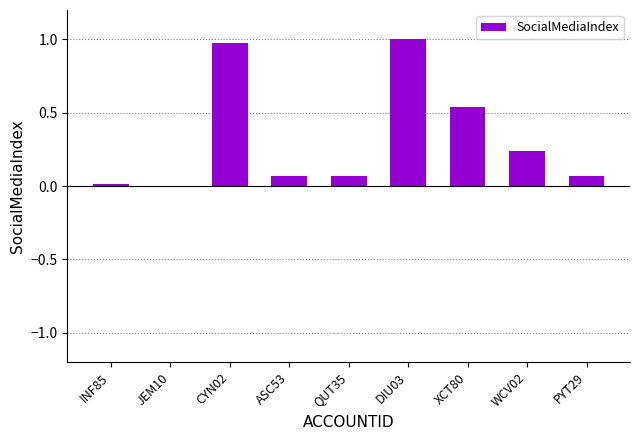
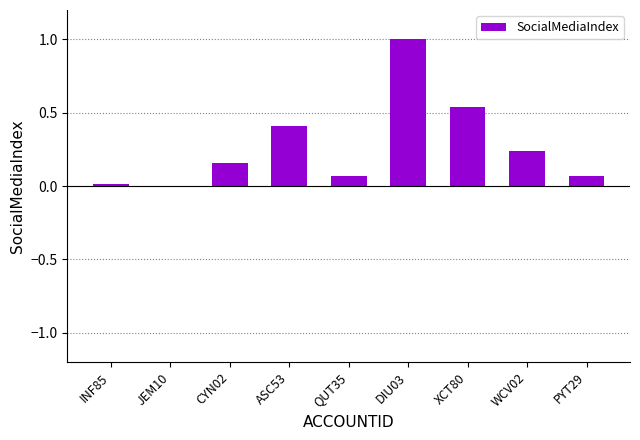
  {
    "JEM10": 0.00,
-   "CYN02": 0.97,
-   "ASC53": 0.07,
+   "CYN02": 0.16,
+   "ASC53": 0.41,
    "QUT35": 0.07,
    "DIU03": 1.00,
    "XCT80": 0.54,
    "WCV02": 0.24,
    "PYT29": 0.07
  }
